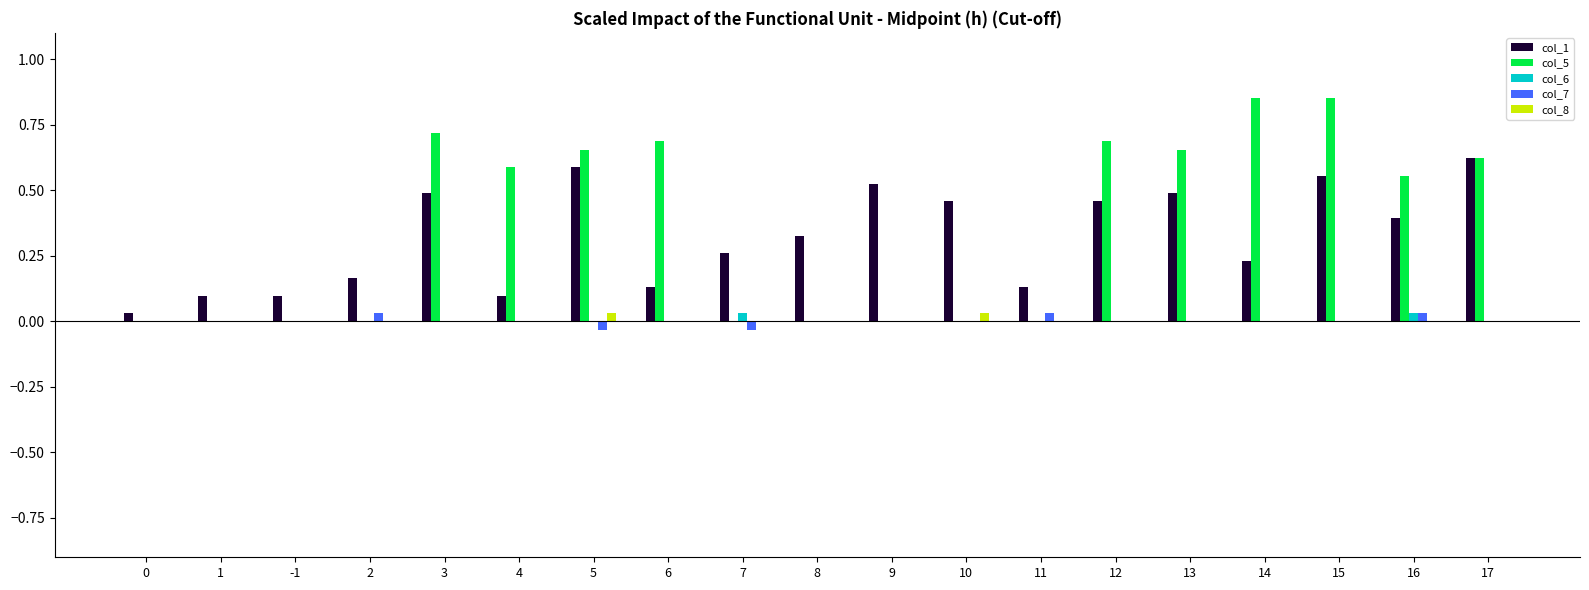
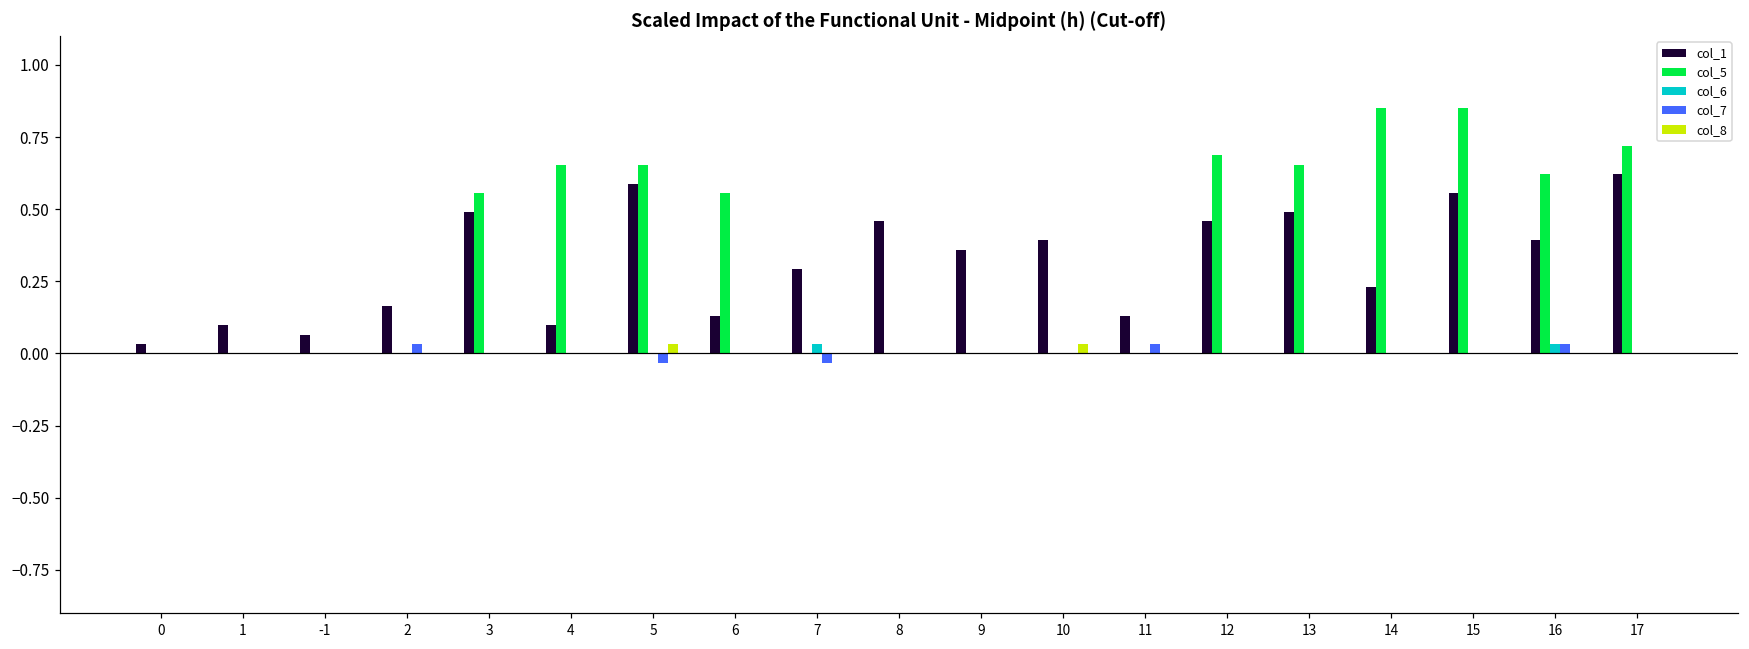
  {
    "col_1": {
      "0": 0.03,
      "1": 0.10,
-     "-1": 0.10,
+     "-1": 0.07,
      "2": 0.16,
      "3": 0.49,
      "4": 0.10,
      "5": 0.59,
      "6": 0.13,
-     "7": 0.26,
-     "8": 0.33,
-     "9": 0.52,
-     "10": 0.46,
+     "7": 0.29,
+     "8": 0.46,
+     "9": 0.36,
+     "10": 0.39,
      "11": 0.13,
      "12": 0.46,
      "13": 0.49,
      "14": 0.23,
      "15": 0.56,
      "16": 0.39,
      "17": 0.62
    },
    "col_5": {
      "0": 0.00,
      "1": 0.00,
      "-1": 0.00,
      "2": 0.00,
-     "3": 0.72,
-     "4": 0.59,
+     "3": 0.56,
+     "4": 0.65,
      "5": 0.65,
-     "6": 0.69,
+     "6": 0.56,
      "7": 0.00,
      "8": 0.00,
      "9": 0.00,
      "10": 0.00,
      "11": 0.00,
      "12": 0.69,
      "13": 0.65,
      "14": 0.85,
      "15": 0.85,
-     "16": 0.56,
-     "17": 0.62
+     "16": 0.62,
+     "17": 0.72
    },
    "col_6": {
      "0": 0.00,
      "1": 0.00,
      "-1": 0.00,
      "2": 0.00,
      "3": 0.00,
      "4": 0.00,
      "5": 0.00,
      "6": 0.00,
      "7": 0.03,
      "8": 0.00,
      "9": 0.00,
      "10": 0.00,
      "11": 0.00,
      "12": 0.00,
      "13": 0.00,
      "14": 0.00,
      "15": 0.00,
      "16": 0.03,
      "17": 0.00
    },
    "col_7": {
      "0": 0.00,
      "1": 0.00,
      "-1": 0.00,
      "2": 0.03,
      "3": 0.00,
      "4": 0.00,
      "5": -0.03,
      "6": 0.00,
      "7": -0.03,
      "8": 0.00,
      "9": 0.00,
      "10": 0.00,
      "11": 0.03,
      "12": 0.00,
      "13": 0.00,
      "14": 0.00,
      "15": 0.00,
      "16": 0.03,
      "17": 0.00
    },
    "col_8": {
      "0": 0.00,
      "1": 0.00,
      "-1": 0.00,
      "2": 0.00,
      "3": 0.00,
      "4": 0.00,
      "5": 0.03,
      "6": 0.00,
      "7": 0.00,
      "8": 0.00,
      "9": 0.00,
      "10": 0.03,
      "11": 0.00,
      "12": 0.00,
      "13": 0.00,
      "14": 0.00,
      "15": 0.00,
      "16": 0.00,
      "17": 0.00
    }
  }
